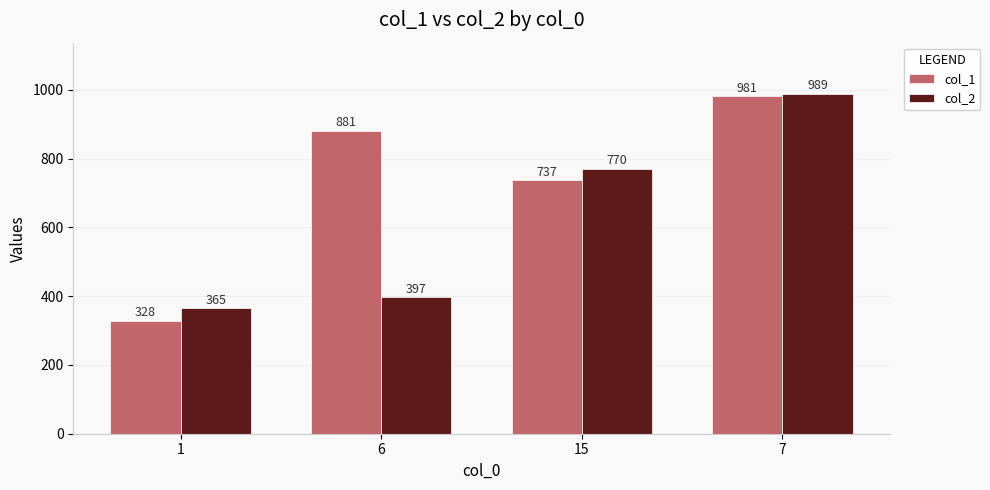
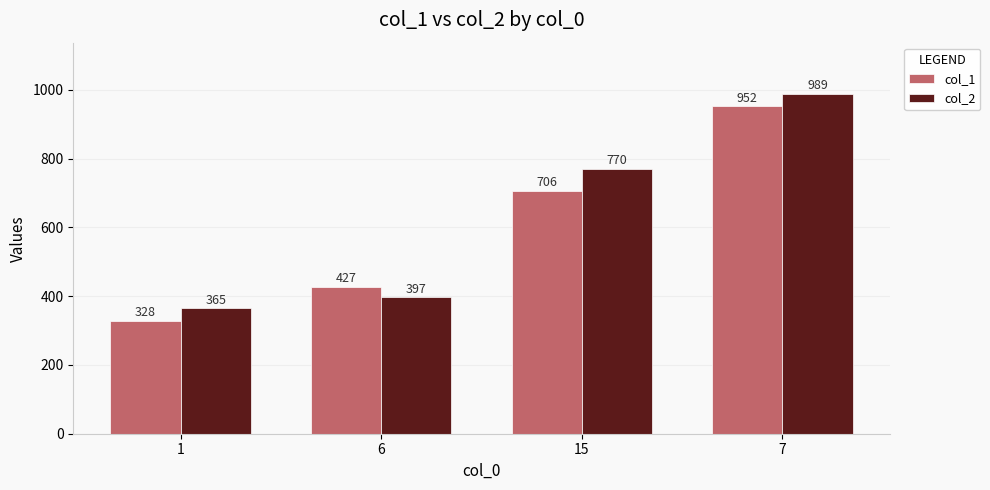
  {
    "col_1": {
      "1": 328,
-     "6": 881,
-     "15": 737,
-     "7": 981
+     "6": 427,
+     "15": 706,
+     "7": 952
    },
    "col_2": {
      "1": 365,
      "6": 397,
      "15": 770,
      "7": 989
    }
  }
